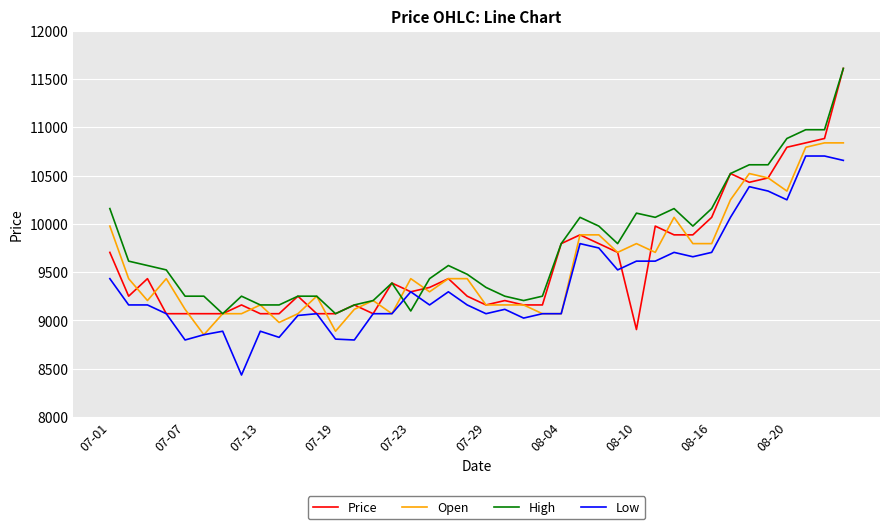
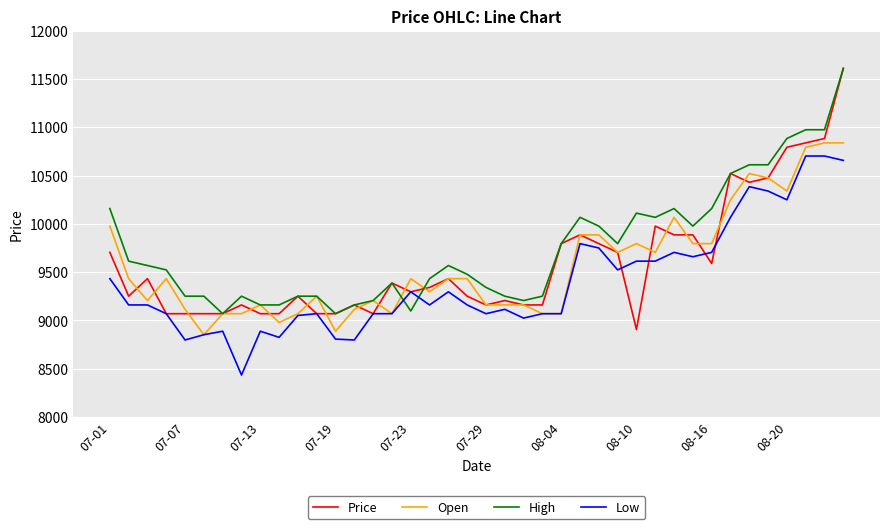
  {
    "Price": {
      "07-01": 9700,
      "07-07": 9100,
      "07-13": 9100,
      "08-10": 8900,
-     "08-16": 10100,
+     "08-16": 9600,
      "08-20": 10800
    },
    "Open": {
      "07-01": 10000,
      "07-07": 9100,
      "07-19": 8900,
      "07-23": 9400,
      "08-10": 9800,
      "08-16": 9800,
      "08-20": 10300
    },
    "High": {
      "07-01": 10200,
      "07-07": 9300,
      "07-23": 9100,
      "07-29": 9300,
      "08-10": 10100,
      "08-16": 10200,
      "08-20": 10900
    },
    "Low": {
      "07-01": 9400,
      "07-07": 8800,
      "07-13": 8900,
      "07-19": 8800,
      "07-29": 9100,
      "08-10": 9600,
      "08-16": 9700,
      "08-20": 10200
    }
  }
